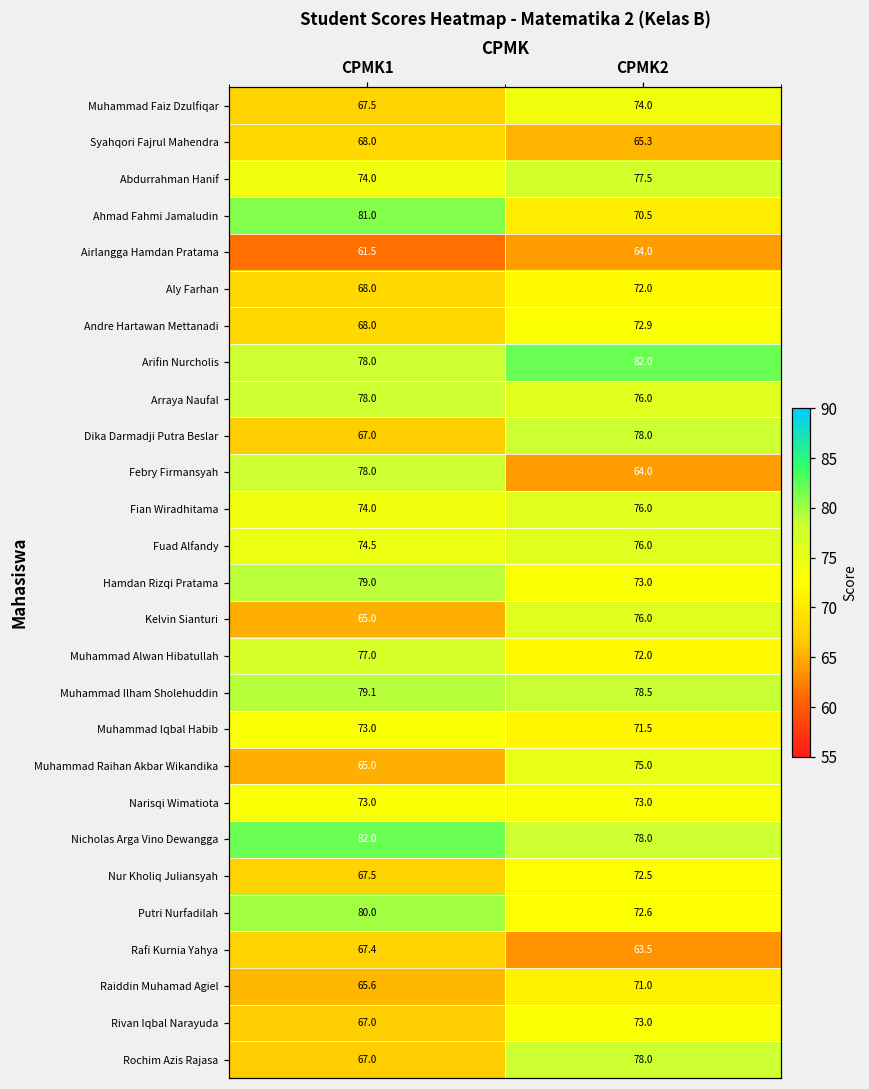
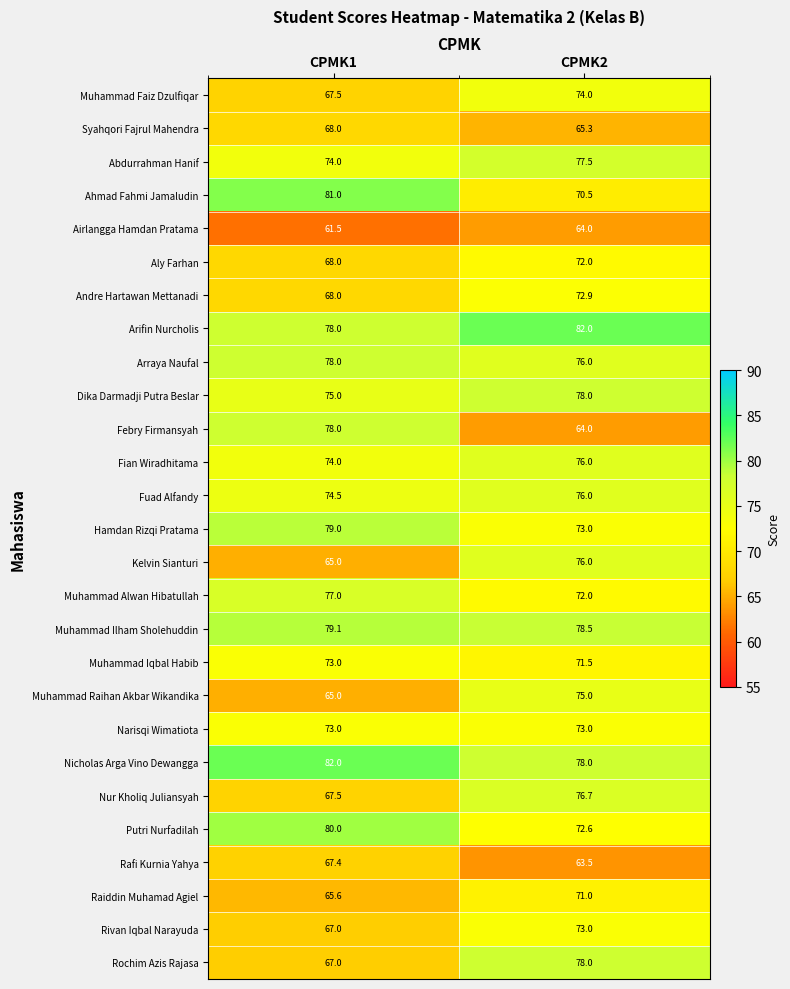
  {
    "Muhammad Faiz Dzulfiqar": {
      "CPMK1": 67.5,
      "CPMK2": 74.0
    },
    "Syahqori Fajrul Mahendra": {
      "CPMK1": 68.0,
      "CPMK2": 65.3
    },
    "Abdurrahman Hanif": {
      "CPMK1": 74.0,
      "CPMK2": 77.5
    },
    "Ahmad Fahmi Jamaludin": {
      "CPMK1": 81.0,
      "CPMK2": 70.5
    },
    "Airlangga Hamdan Pratama": {
      "CPMK1": 61.5,
      "CPMK2": 64.0
    },
    "Aly Farhan": {
      "CPMK1": 68.0,
      "CPMK2": 72.0
    },
    "Andre Hartawan Mettanadi": {
      "CPMK1": 68.0,
      "CPMK2": 72.9
    },
    "Arifin Nurcholis": {
      "CPMK1": 78.0,
      "CPMK2": 82.0
    },
    "Arraya Naufal": {
      "CPMK1": 78.0,
      "CPMK2": 76.0
    },
    "Dika Darmadji Putra Beslar": {
-     "CPMK1": 67.0,
+     "CPMK1": 75.0,
      "CPMK2": 78.0
    },
    "Febry Firmansyah": {
      "CPMK1": 78.0,
      "CPMK2": 64.0
    },
    "Fian Wiradhitama": {
      "CPMK1": 74.0,
      "CPMK2": 76.0
    },
    "Fuad Alfandy": {
      "CPMK1": 74.5,
      "CPMK2": 76.0
    },
    "Hamdan Rizqi Pratama": {
      "CPMK1": 79.0,
      "CPMK2": 73.0
    },
    "Kelvin Sianturi": {
      "CPMK1": 65.0,
      "CPMK2": 76.0
    },
    "Muhammad Alwan Hibatullah": {
      "CPMK1": 77.0,
      "CPMK2": 72.0
    },
    "Muhammad Ilham Sholehuddin": {
      "CPMK1": 79.1,
      "CPMK2": 78.5
    },
    "Muhammad Iqbal Habib": {
      "CPMK1": 73.0,
      "CPMK2": 71.5
    },
    "Muhammad Raihan Akbar Wikandika": {
      "CPMK1": 65.0,
      "CPMK2": 75.0
    },
    "Narisqi Wimatiota": {
      "CPMK1": 73.0,
      "CPMK2": 73.0
    },
    "Nicholas Arga Vino Dewangga": {
      "CPMK1": 82.0,
      "CPMK2": 78.0
    },
    "Nur Kholiq Juliansyah": {
      "CPMK1": 67.5,
-     "CPMK2": 72.5
+     "CPMK2": 76.7
    },
    "Putri Nurfadilah": {
      "CPMK1": 80.0,
      "CPMK2": 72.6
    },
    "Rafi Kurnia Yahya": {
      "CPMK1": 67.4,
      "CPMK2": 63.5
    },
    "Raiddin Muhamad Agiel": {
      "CPMK1": 65.6,
      "CPMK2": 71.0
    },
    "Rivan Iqbal Narayuda": {
      "CPMK1": 67.0,
      "CPMK2": 73.0
    },
    "Rochim Azis Rajasa": {
      "CPMK1": 67.0,
      "CPMK2": 78.0
    }
  }
